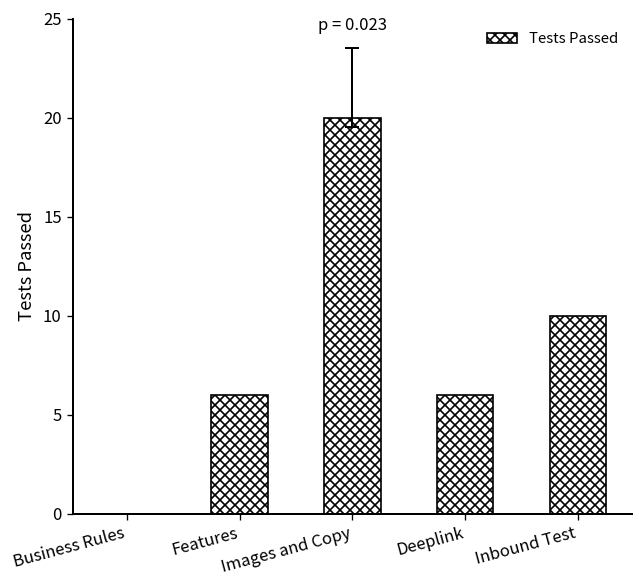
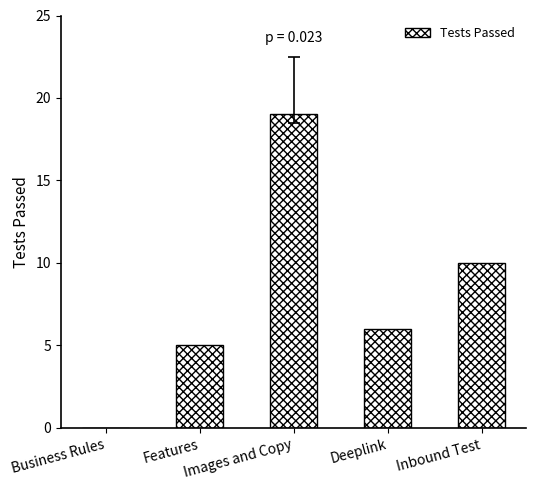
  {
    "Tests Passed": {
      "Business Rules": 0,
-     "Features": 6,
-     "Images and Copy": 20,
+     "Features": 5,
+     "Images and Copy": 19,
      "Deeplink": 6,
      "Inbound Test": 10
    }
  }
